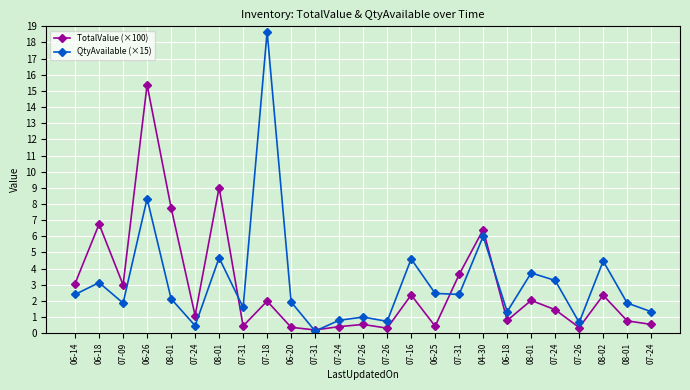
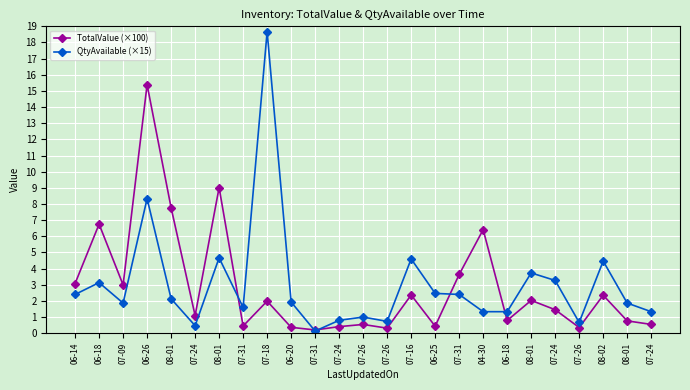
  {
    "TotalValue (×100)": {
      "06-14": 3.1,
      "07-09": 3.0,
      "06-26": 15.4,
      "07-18": 2.0,
      "06-20": 0.4,
      "07-16": 2.4,
      "06-25": 0.4,
      "04-30": 6.4,
      "08-02": 2.4
    },
    "QtyAvailable (×15)": {
      "06-14": 2.4,
      "07-09": 1.9,
      "06-26": 8.3,
      "07-18": 18.7,
      "06-20": 1.9,
      "07-16": 4.6,
      "06-25": 2.5,
-     "04-30": 6.0,
+     "04-30": 1.3,
      "08-02": 4.5
    }
  }
